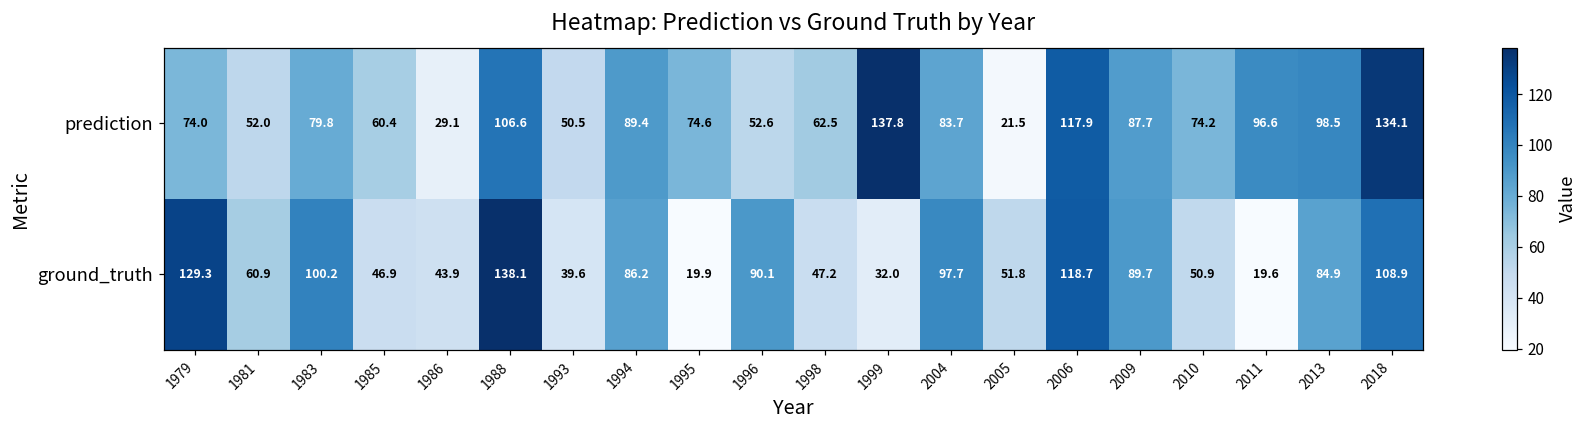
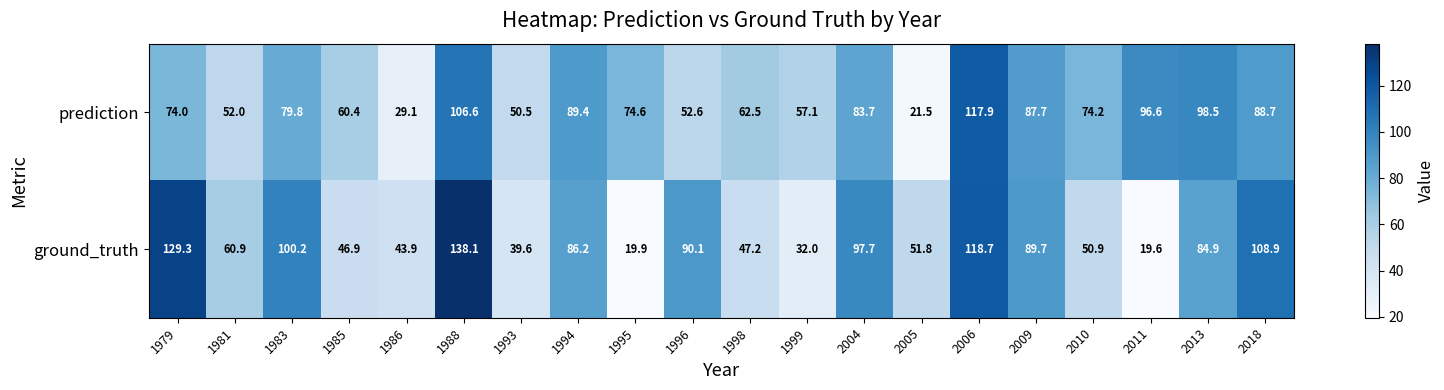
  {
    "prediction": {
      "1979": 74.0,
      "1981": 52.0,
      "1983": 79.8,
      "1985": 60.4,
      "1986": 29.1,
      "1988": 106.6,
      "1993": 50.5,
      "1994": 89.4,
      "1995": 74.6,
      "1996": 52.6,
      "1998": 62.5,
-     "1999": 137.8,
+     "1999": 57.1,
      "2004": 83.7,
      "2005": 21.5,
      "2006": 117.9,
      "2009": 87.7,
      "2010": 74.2,
      "2011": 96.6,
      "2013": 98.5,
-     "2018": 134.1
+     "2018": 88.7
    },
    "ground_truth": {
      "1979": 129.3,
      "1981": 60.9,
      "1983": 100.2,
      "1985": 46.9,
      "1986": 43.9,
      "1988": 138.1,
      "1993": 39.6,
      "1994": 86.2,
      "1995": 19.9,
      "1996": 90.1,
      "1998": 47.2,
      "1999": 32.0,
      "2004": 97.7,
      "2005": 51.8,
      "2006": 118.7,
      "2009": 89.7,
      "2010": 50.9,
      "2011": 19.6,
      "2013": 84.9,
      "2018": 108.9
    }
  }
